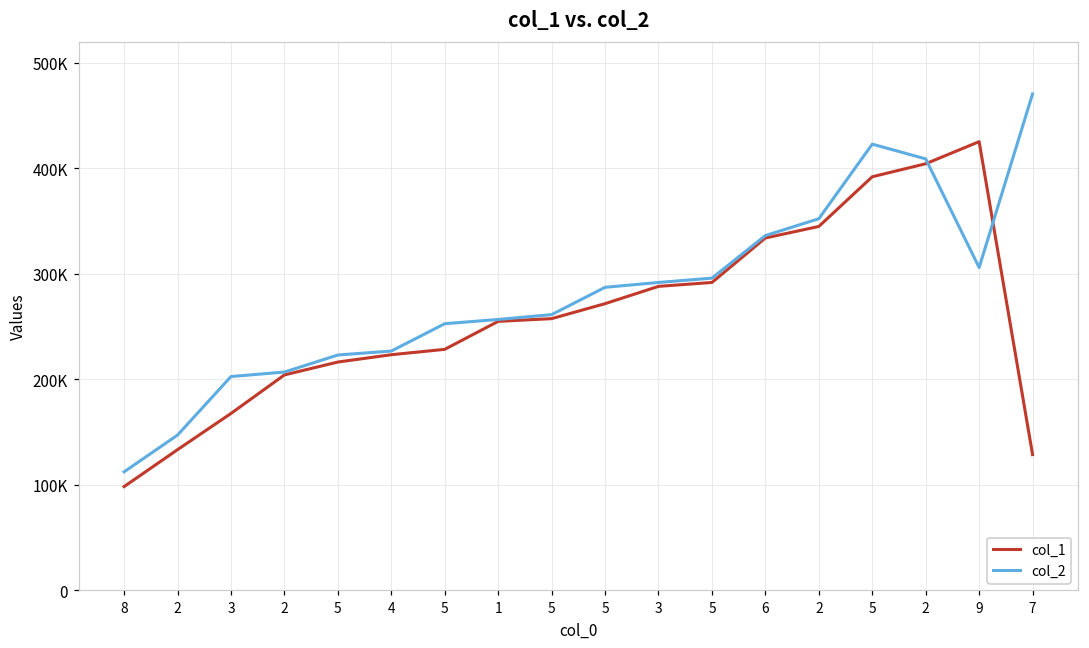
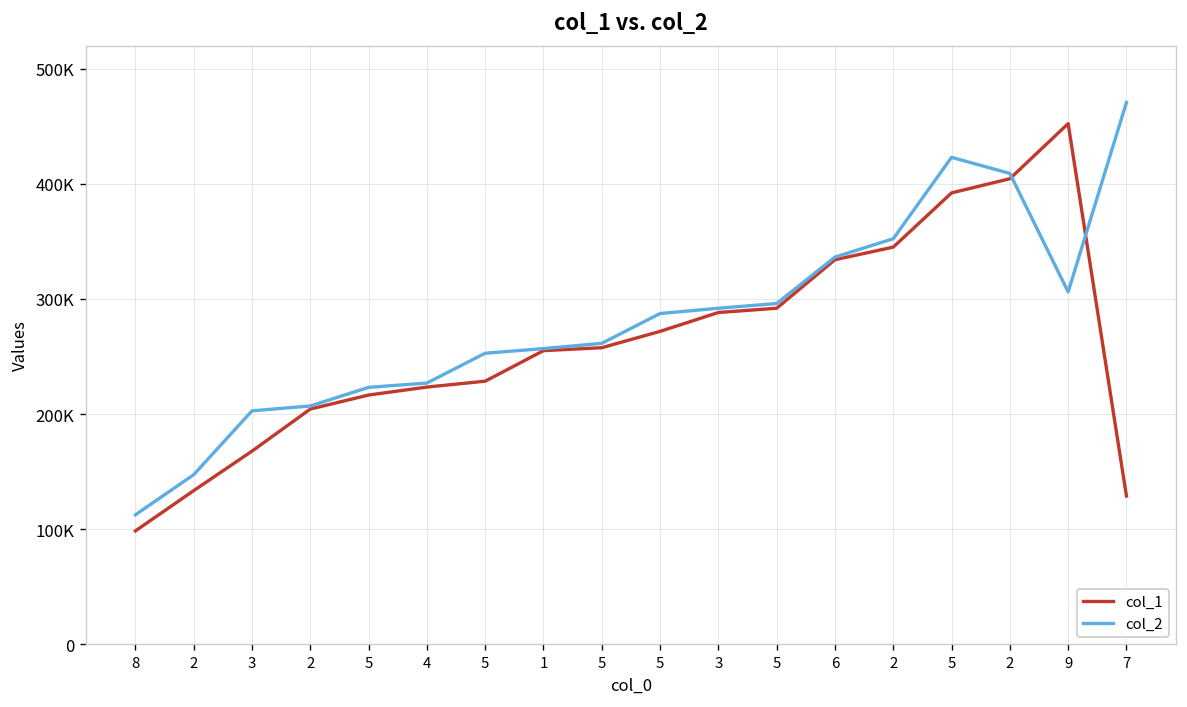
  {
    "col_1": {
      "8": 100000,
      "4": 220000,
-     "9": 430000,
+     "9": 450000,
      "7": 130000
    },
    "col_2": {
      "8": 110000,
      "4": 230000,
      "9": 310000,
      "7": 470000
    }
  }
